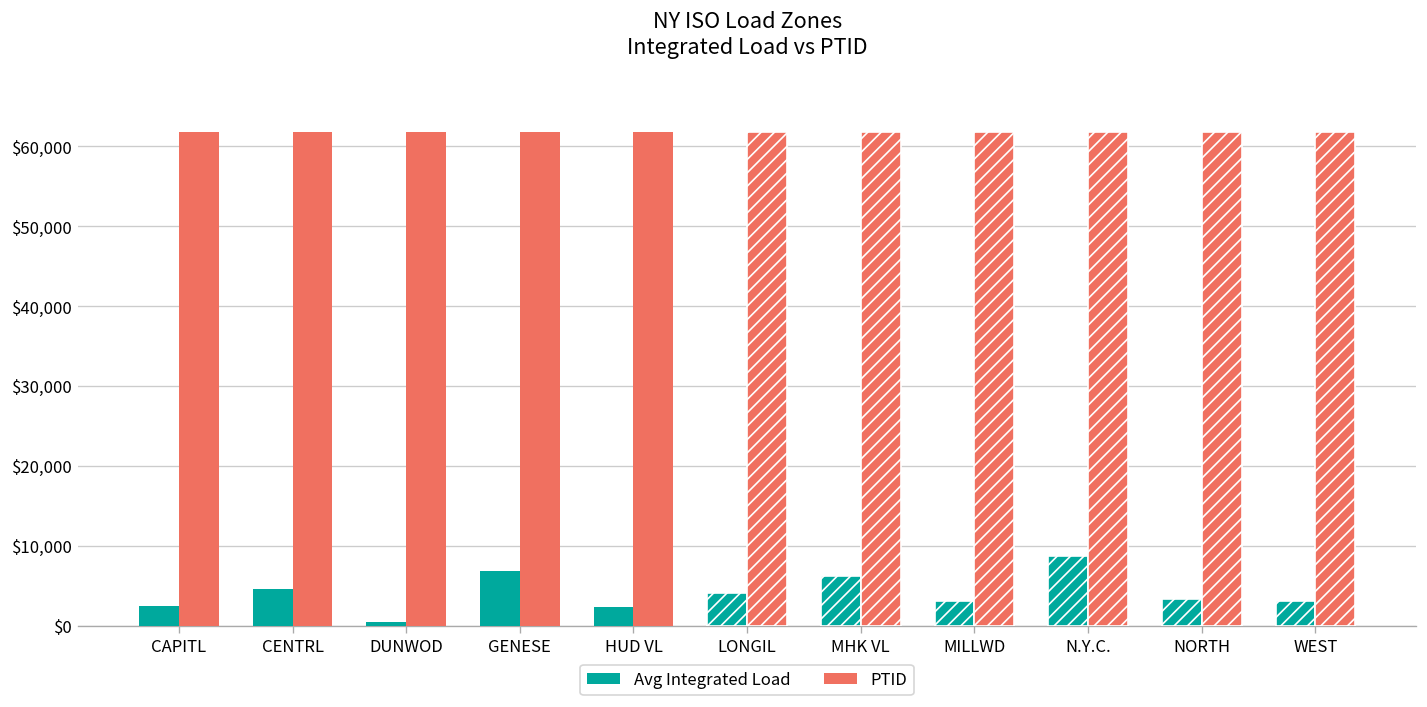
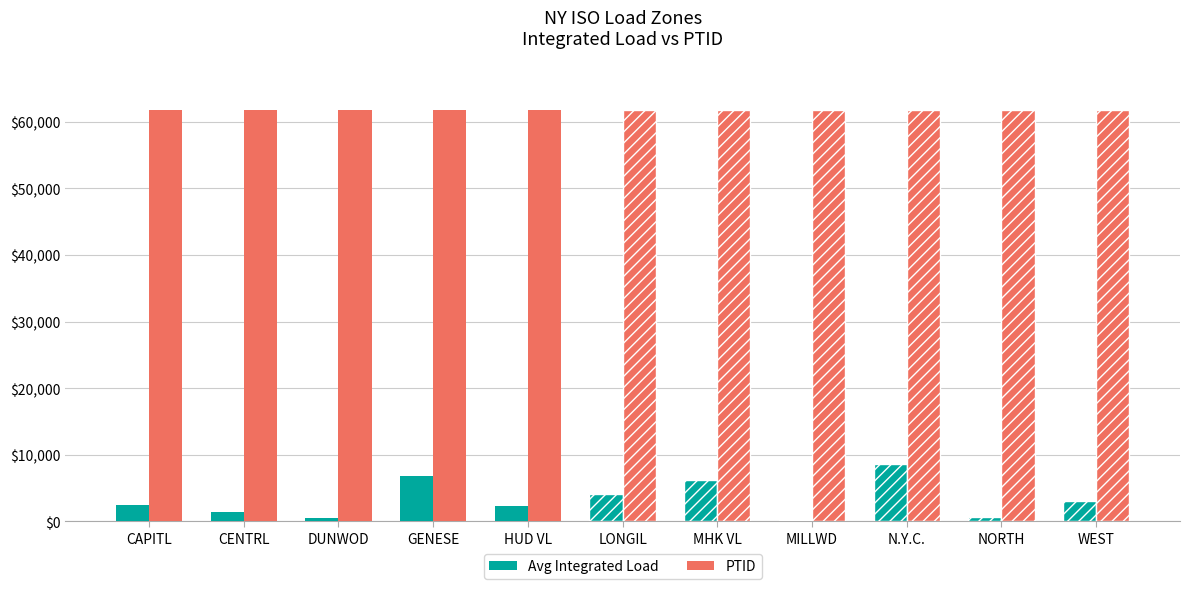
  {
    "Avg Integrated Load": {
      "CAPITL": "$2,000",
-     "CENTRL": "$5,000",
+     "CENTRL": "$1,000",
      "DUNWOD": "$0",
      "GENESE": "$7,000",
      "HUD VL": "$2,000",
      "LONGIL": "$4,000",
      "MHK VL": "$6,000",
-     "MILLWD": "$3,000",
+     "MILLWD": "$0",
      "N.Y.C.": "$9,000",
-     "NORTH": "$3,000",
+     "NORTH": "$1,000",
      "WEST": "$3,000"
    },
    "PTID": {
      "CAPITL": "$62,000",
      "CENTRL": "$62,000",
      "DUNWOD": "$62,000",
      "GENESE": "$62,000",
      "HUD VL": "$62,000",
      "LONGIL": "$62,000",
      "MHK VL": "$62,000",
      "MILLWD": "$62,000",
      "N.Y.C.": "$62,000",
      "NORTH": "$62,000",
      "WEST": "$62,000"
    }
  }
